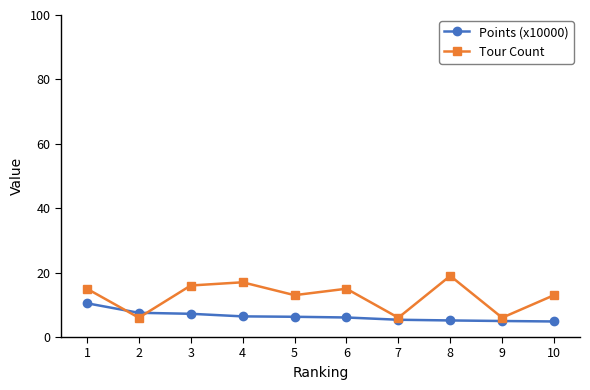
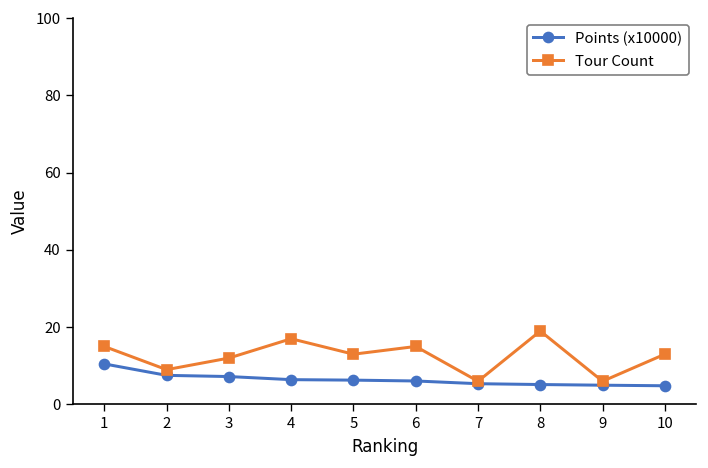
  {
    "Points (x10000)": {
      "1": 10,
      "2": 8,
      "3": 7,
      "4": 6,
      "5": 6,
      "6": 6,
      "8": 5,
      "9": 5,
      "10": 5
    },
    "Tour Count": {
      "1": 15,
-     "2": 6,
-     "3": 16,
+     "2": 9,
+     "3": 12,
      "4": 17,
      "5": 13,
      "6": 15,
      "8": 19,
      "9": 6,
      "10": 13
    }
  }
